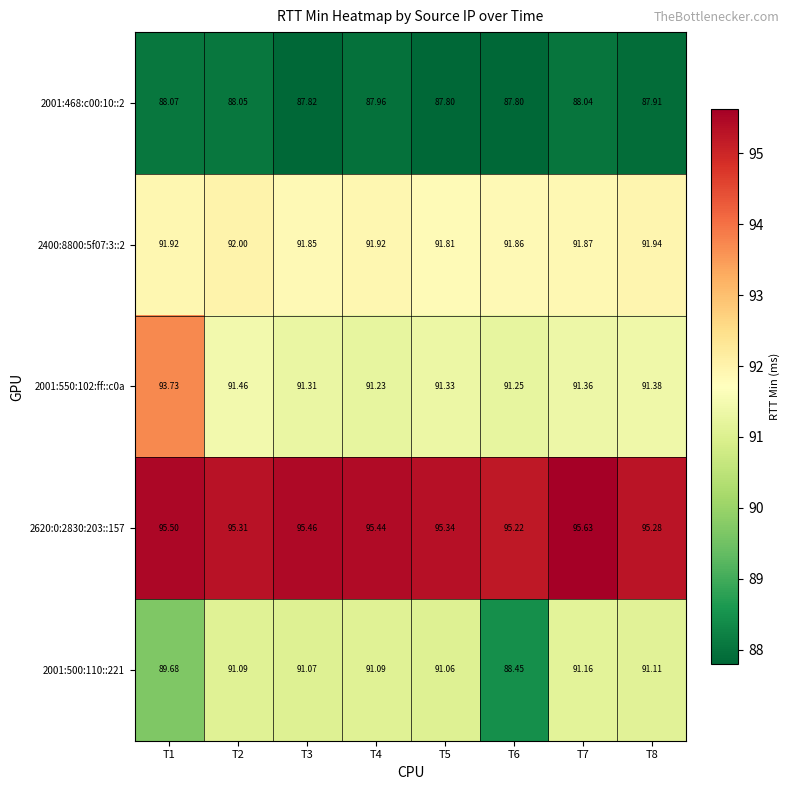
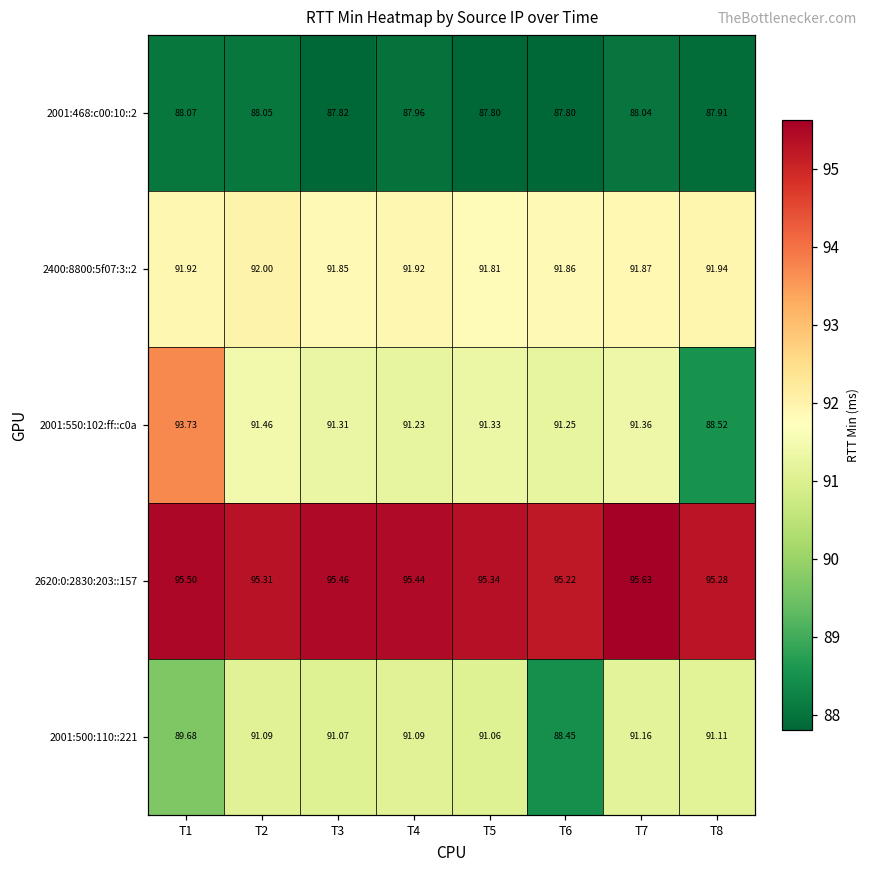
  {
    "2001:468:c00:10::2": {
      "T1": 88.07,
      "T2": 88.05,
      "T3": 87.82,
      "T4": 87.96,
      "T5": 87.80,
      "T6": 87.80,
      "T7": 88.04,
      "T8": 87.91
    },
    "2400:8800:5f07:3::2": {
      "T1": 91.92,
      "T2": 92.00,
      "T3": 91.85,
      "T4": 91.92,
      "T5": 91.81,
      "T6": 91.86,
      "T7": 91.87,
      "T8": 91.94
    },
    "2001:550:102:ff::c0a": {
      "T1": 93.73,
      "T2": 91.46,
      "T3": 91.31,
      "T4": 91.23,
      "T5": 91.33,
      "T6": 91.25,
      "T7": 91.36,
-     "T8": 91.38
+     "T8": 88.52
    },
    "2620:0:2830:203::157": {
      "T1": 95.50,
      "T2": 95.31,
      "T3": 95.46,
      "T4": 95.44,
      "T5": 95.34,
      "T6": 95.22,
      "T7": 95.63,
      "T8": 95.28
    },
    "2001:500:110::221": {
      "T1": 89.68,
      "T2": 91.09,
      "T3": 91.07,
      "T4": 91.09,
      "T5": 91.06,
      "T6": 88.45,
      "T7": 91.16,
      "T8": 91.11
    }
  }
